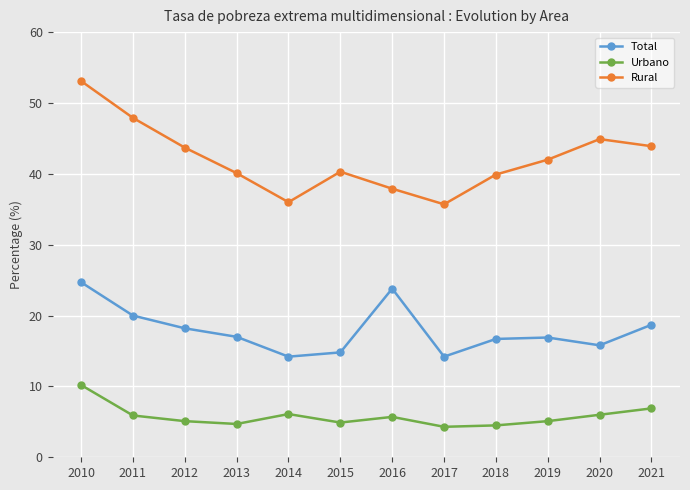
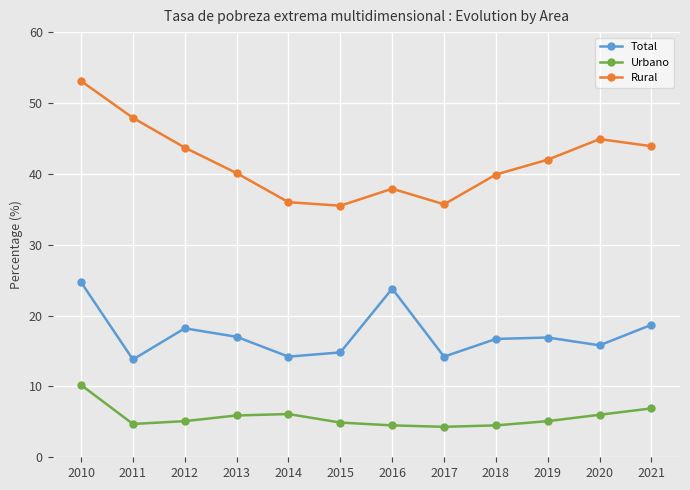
  {
    "Total": {
      "2010": 25,
-     "2011": 20,
+     "2011": 14,
      "2012": 18,
      "2013": 17,
      "2014": 14,
      "2015": 15,
      "2016": 24,
      "2017": 14,
      "2018": 17,
      "2019": 17,
      "2020": 16,
      "2021": 19
    },
    "Urbano": {
      "2010": 10,
-     "2011": 6,
+     "2011": 5,
      "2012": 5,
-     "2013": 5,
+     "2013": 6,
      "2014": 6,
      "2015": 5,
-     "2016": 6,
+     "2016": 5,
      "2017": 4,
      "2018": 5,
      "2019": 5,
      "2020": 6,
      "2021": 7
    },
    "Rural": {
      "2010": 53,
      "2011": 48,
      "2012": 44,
      "2013": 40,
      "2014": 36,
-     "2015": 40,
+     "2015": 36,
      "2016": 38,
      "2017": 36,
      "2018": 40,
      "2019": 42,
      "2020": 45,
      "2021": 44
    }
  }
